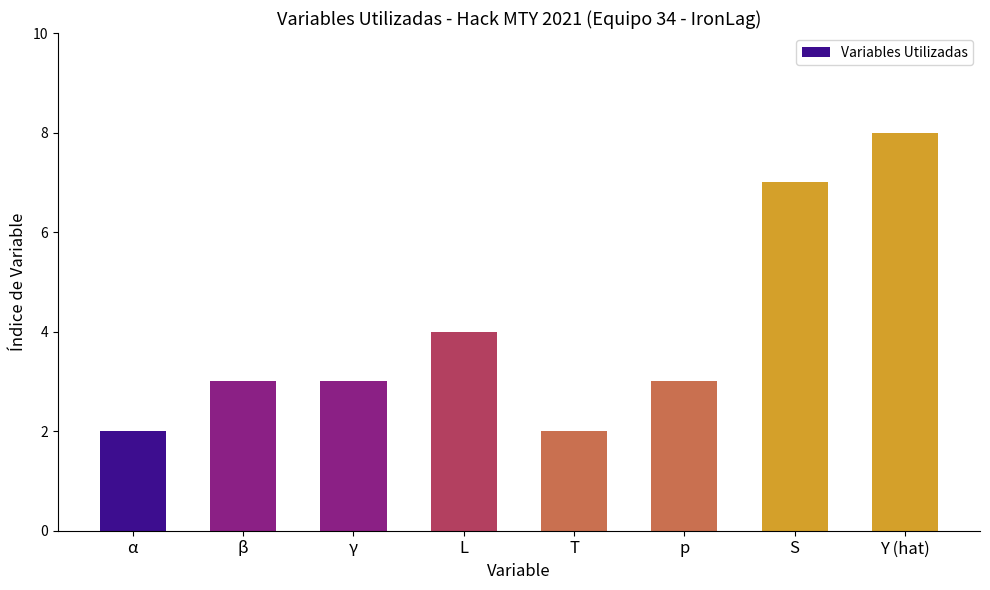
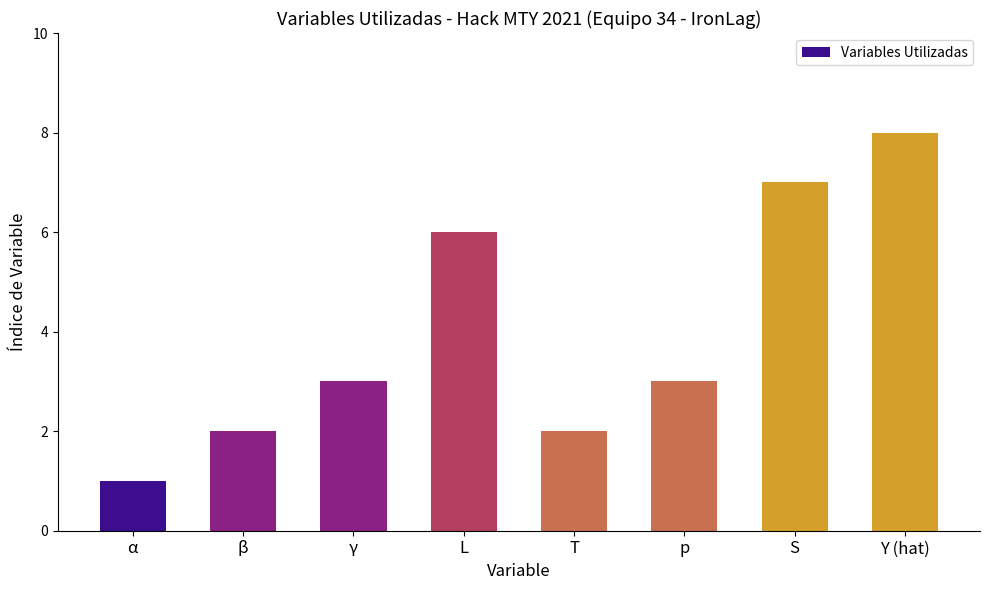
  {
-   "α": 2,
-   "β": 3,
+   "α": 1,
+   "β": 2,
    "γ": 3,
-   "L": 4,
+   "L": 6,
    "T": 2,
    "p": 3,
    "S": 7,
    "Y (hat)": 8
  }
